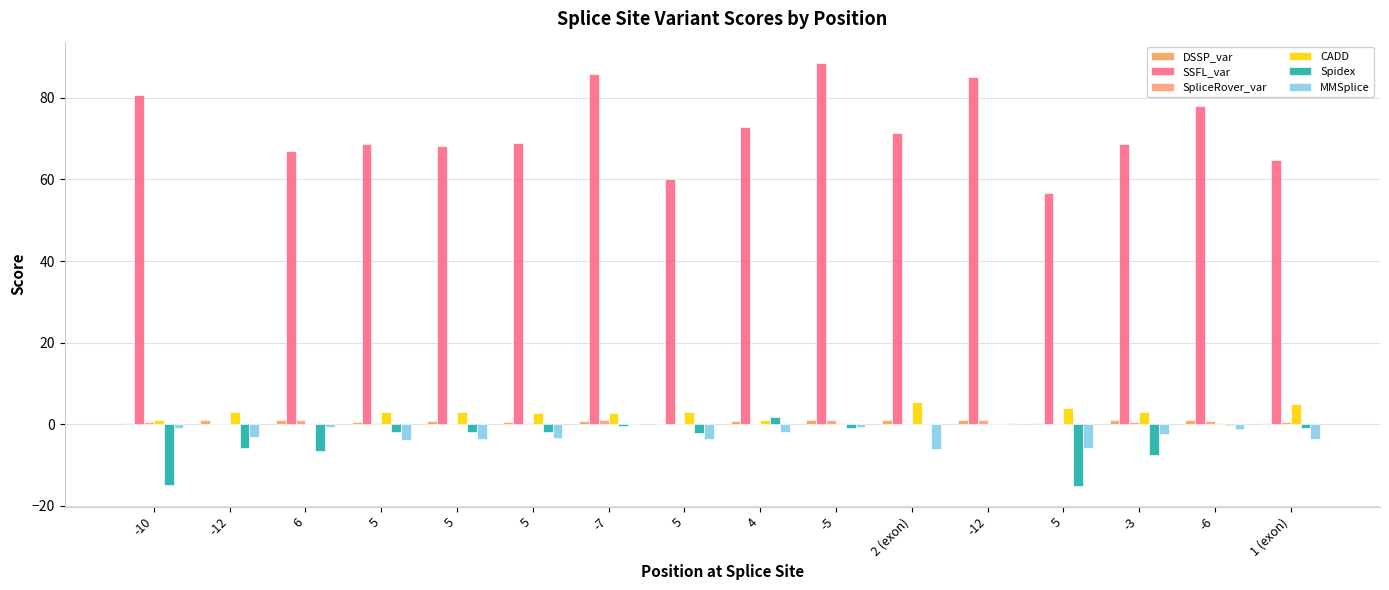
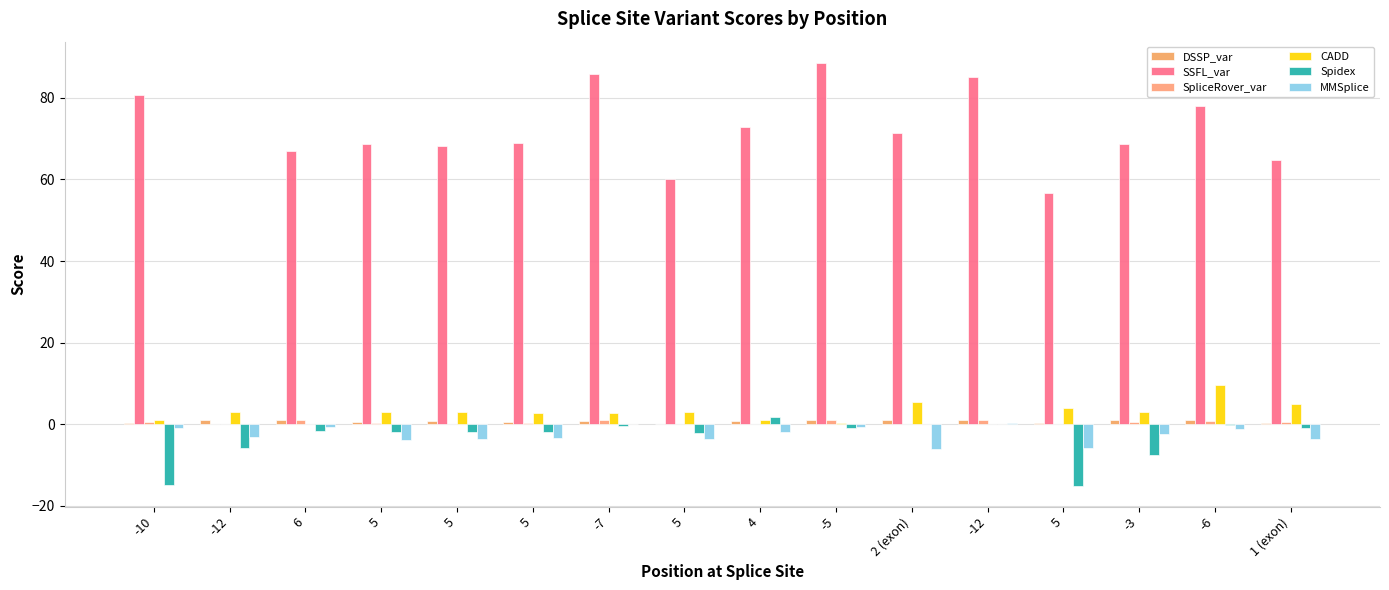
  {
    "CADD": {
      "-10": 1,
      "-7": 3,
      "4": 1,
      "2 (exon)": 6,
      "-3": 3,
-     "-6": 0,
+     "-6": 10,
      "1 (exon)": 5
    },
    "Spidex": {
      "-10": -15,
-     "6": -7,
+     "6": -2,
      "4": 2,
      "-5": -1,
      "-3": -8,
      "1 (exon)": -1
    },
    "MMSplice": {
      "-10": -1,
      "4": -2,
      "2 (exon)": -6,
      "-3": -2,
      "-6": -1,
      "1 (exon)": -4
    }
  }
